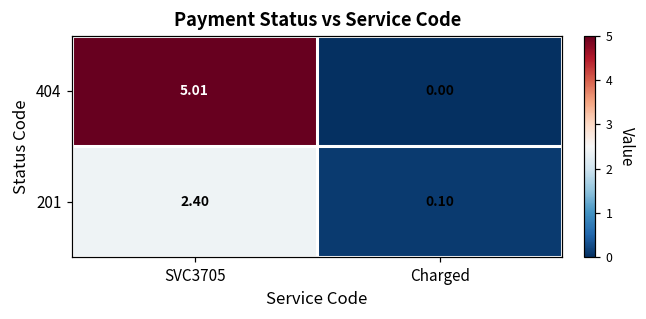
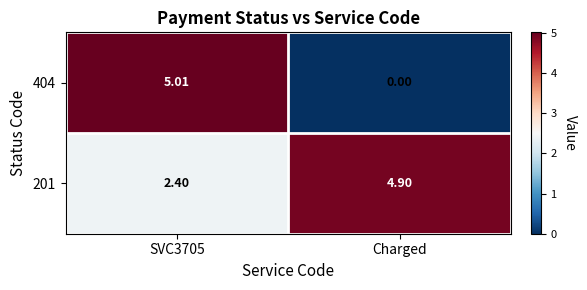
  {
    "404": {
      "SVC3705": 5.01,
      "Charged": 0.00
    },
    "201": {
      "SVC3705": 2.40,
-     "Charged": 0.10
+     "Charged": 4.90
    }
  }
